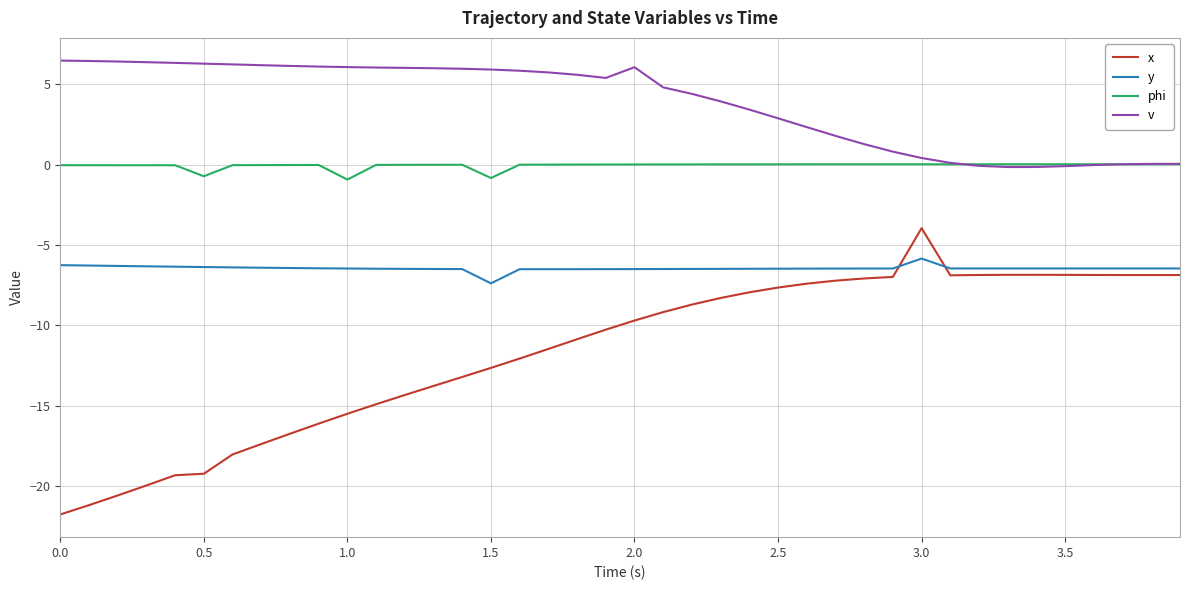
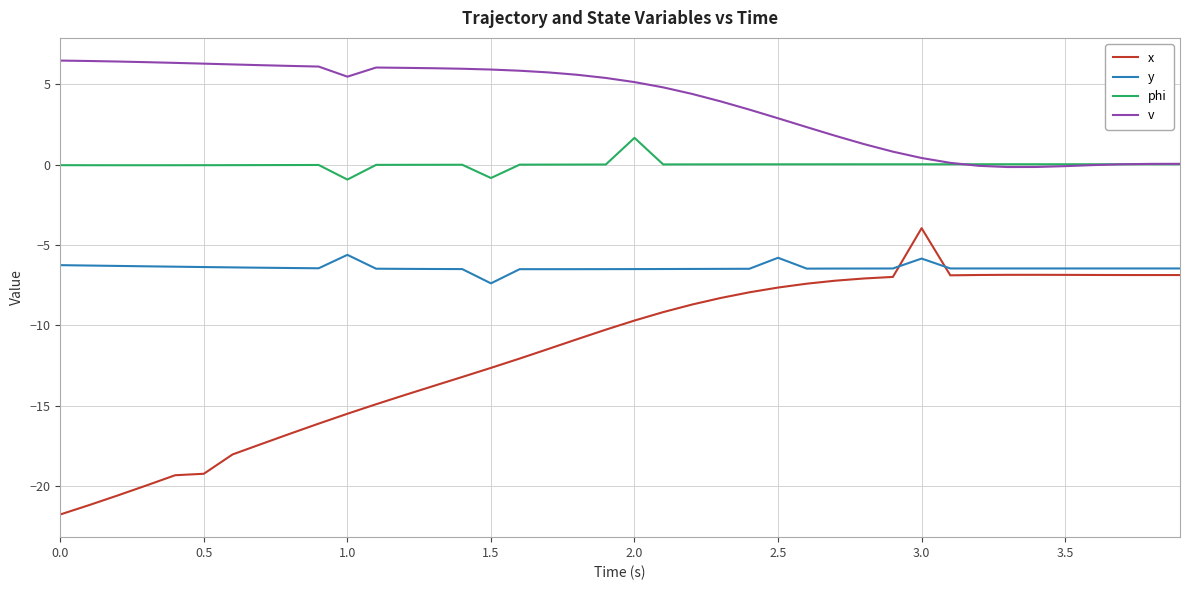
  {
    "x": {
      "0.0": -21.8,
      "0.5": -19.2,
      "1.0": -15.5,
      "1.5": -12.6,
      "2.0": -9.7,
      "2.5": -7.6,
      "3.0": -4.0,
      "3.5": -6.9
    },
    "y": {
      "0.0": -6.3,
      "0.5": -6.4,
-     "1.0": -6.5,
+     "1.0": -5.6,
      "1.5": -7.4,
      "2.0": -6.5,
-     "2.5": -6.5,
+     "2.5": -5.8,
      "3.0": -5.8,
      "3.5": -6.5
    },
    "phi": {
      "0.0": 0.0,
-     "0.5": -0.7,
+     "0.5": 0.0,
      "1.0": -0.9,
      "1.5": -0.8,
-     "2.0": 0.0,
+     "2.0": 1.7,
      "2.5": 0.0,
      "3.0": 0.0
    },
    "v": {
      "0.0": 6.5,
      "0.5": 6.3,
-     "1.0": 6.1,
+     "1.0": 5.5,
      "1.5": 5.9,
-     "2.0": 6.1,
+     "2.0": 5.1,
      "2.5": 2.9,
      "3.0": 0.4
    }
  }
